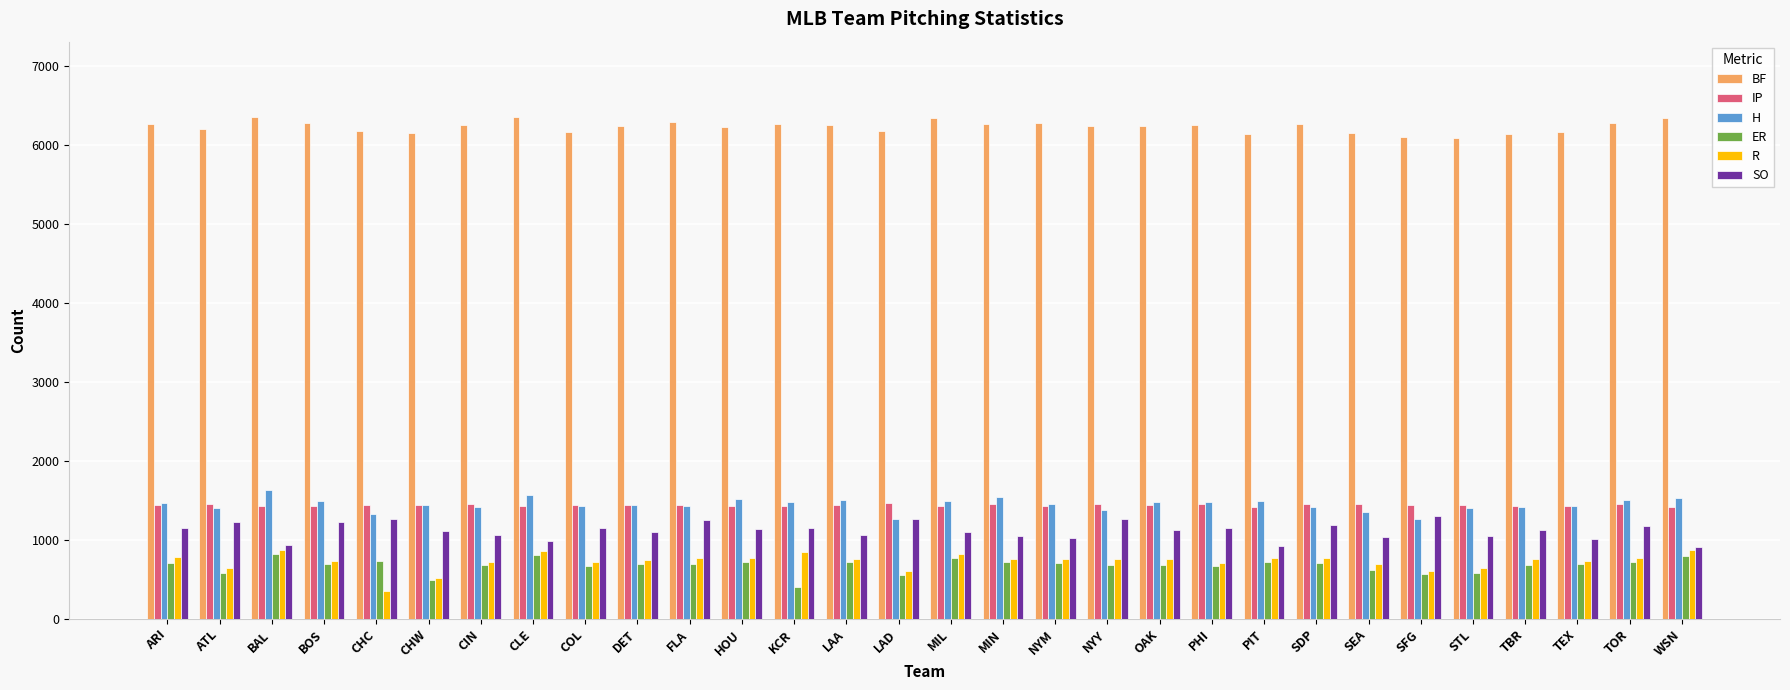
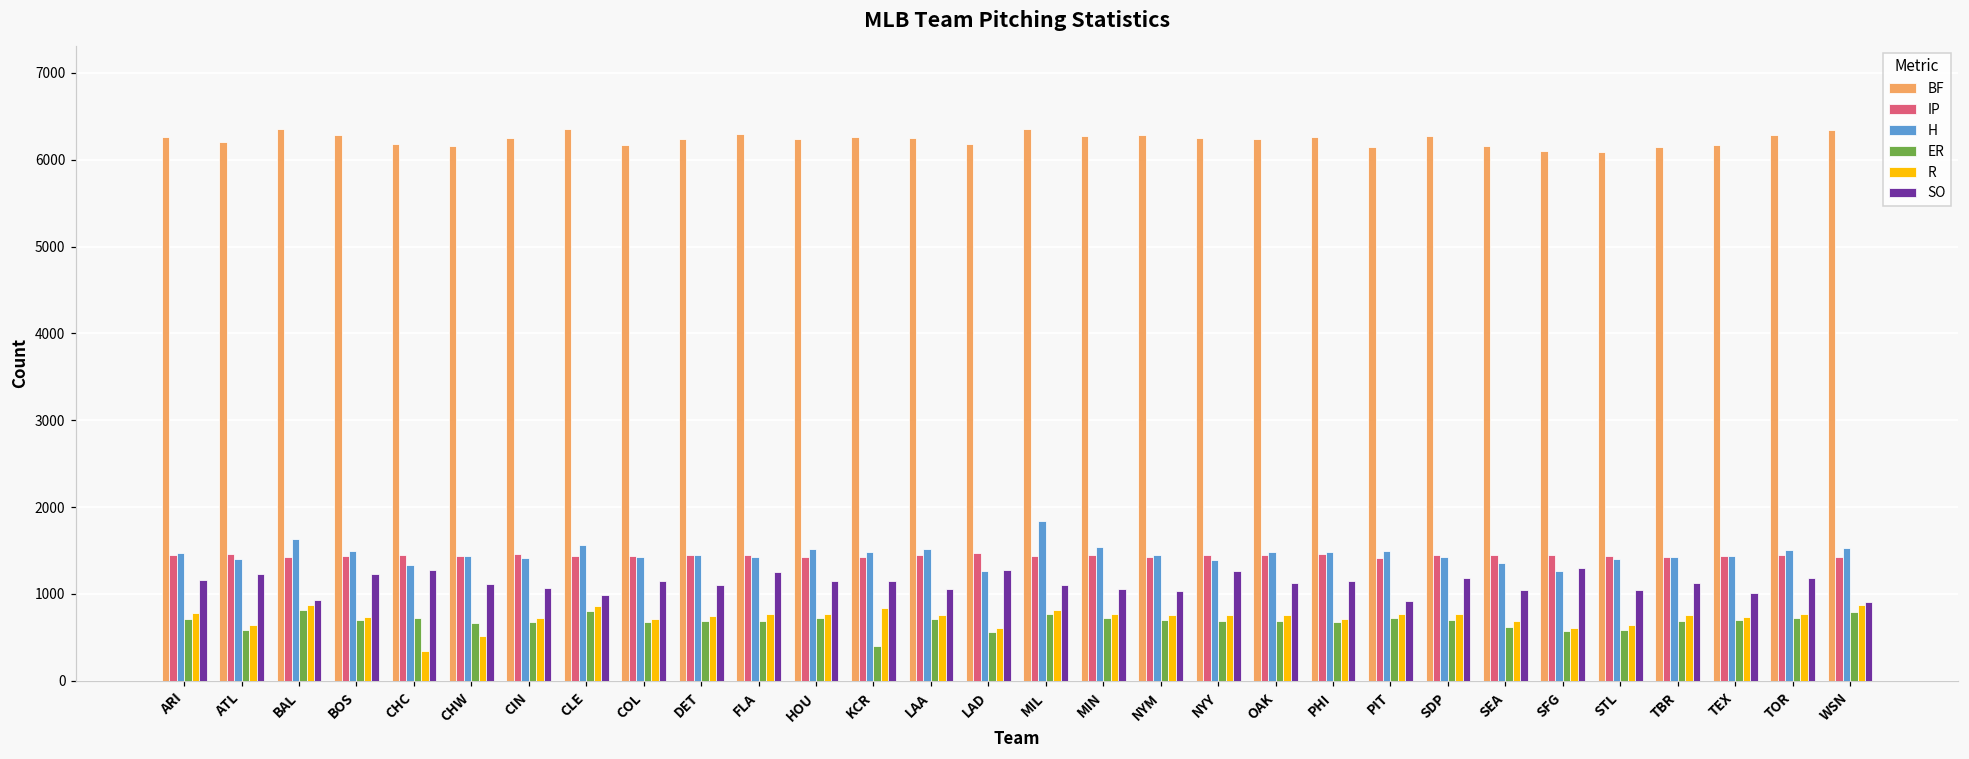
  {
    "BF": {
      "ARI": 6300,
      "ATL": 6200,
      "BAL": 6400,
      "BOS": 6300,
      "CHC": 6200,
      "CHW": 6200,
      "CIN": 6300,
      "CLE": 6400,
      "COL": 6200,
      "DET": 6200,
      "FLA": 6300,
      "HOU": 6200,
      "KCR": 6300,
      "LAA": 6300,
      "LAD": 6200,
      "MIL": 6400,
      "MIN": 6300,
      "NYM": 6300,
      "NYY": 6200,
      "OAK": 6200,
      "PHI": 6300,
      "PIT": 6100,
      "SDP": 6300,
      "SEA": 6200,
      "SFG": 6100,
      "STL": 6100,
      "TBR": 6100,
      "TEX": 6200,
      "TOR": 6300,
      "WSN": 6300
    },
    "IP": {
      "ARI": 1400,
      "ATL": 1500,
      "BAL": 1400,
      "BOS": 1400,
      "CHC": 1400,
      "CHW": 1400,
      "CIN": 1500,
      "CLE": 1400,
      "COL": 1400,
      "DET": 1400,
      "FLA": 1400,
      "HOU": 1400,
      "KCR": 1400,
      "LAA": 1400,
      "LAD": 1500,
      "MIL": 1400,
      "MIN": 1500,
      "NYM": 1400,
      "NYY": 1500,
      "OAK": 1400,
      "PHI": 1500,
      "PIT": 1400,
      "SDP": 1500,
      "SEA": 1500,
      "SFG": 1400,
      "STL": 1400,
      "TBR": 1400,
      "TEX": 1400,
      "TOR": 1500,
      "WSN": 1400
    },
    "H": {
      "ARI": 1500,
      "ATL": 1400,
      "BAL": 1600,
      "BOS": 1500,
      "CHC": 1300,
      "CHW": 1400,
      "CIN": 1400,
      "CLE": 1600,
      "COL": 1400,
      "DET": 1400,
      "FLA": 1400,
      "HOU": 1500,
      "KCR": 1500,
      "LAA": 1500,
      "LAD": 1300,
-     "MIL": 1500,
+     "MIL": 1800,
      "MIN": 1500,
      "NYM": 1500,
      "NYY": 1400,
      "OAK": 1500,
      "PHI": 1500,
      "PIT": 1500,
      "SDP": 1400,
      "SEA": 1400,
      "SFG": 1300,
      "STL": 1400,
      "TBR": 1400,
      "TEX": 1400,
      "TOR": 1500,
      "WSN": 1500
    },
    "ER": {
      "ARI": 700,
      "ATL": 600,
      "BAL": 800,
      "BOS": 700,
      "CHC": 700,
-     "CHW": 500,
+     "CHW": 700,
      "CIN": 700,
      "CLE": 800,
      "COL": 700,
      "DET": 700,
      "FLA": 700,
      "HOU": 700,
      "KCR": 400,
      "LAA": 700,
      "LAD": 600,
      "MIL": 800,
      "MIN": 700,
      "NYM": 700,
      "NYY": 700,
      "OAK": 700,
      "PHI": 700,
      "PIT": 700,
      "SDP": 700,
      "SEA": 600,
      "SFG": 600,
      "STL": 600,
      "TBR": 700,
      "TEX": 700,
      "TOR": 700,
      "WSN": 800
    },
    "R": {
      "ARI": 800,
      "ATL": 600,
      "BAL": 900,
      "BOS": 700,
      "CHC": 300,
      "CHW": 500,
      "CIN": 700,
      "CLE": 900,
      "COL": 700,
      "DET": 700,
      "FLA": 800,
      "HOU": 800,
      "KCR": 800,
      "LAA": 800,
      "LAD": 600,
      "MIL": 800,
      "MIN": 800,
      "NYM": 800,
      "NYY": 800,
      "OAK": 800,
      "PHI": 700,
      "PIT": 800,
      "SDP": 800,
      "SEA": 700,
      "SFG": 600,
      "STL": 600,
      "TBR": 800,
      "TEX": 700,
      "TOR": 800,
      "WSN": 900
    },
    "SO": {
      "ARI": 1200,
      "ATL": 1200,
      "BAL": 900,
      "BOS": 1200,
      "CHC": 1300,
      "CHW": 1100,
      "CIN": 1100,
      "CLE": 1000,
      "COL": 1200,
      "DET": 1100,
      "FLA": 1200,
      "HOU": 1100,
      "KCR": 1200,
      "LAA": 1100,
      "LAD": 1300,
      "MIL": 1100,
      "MIN": 1100,
      "NYM": 1000,
      "NYY": 1300,
      "OAK": 1100,
      "PHI": 1200,
      "PIT": 900,
      "SDP": 1200,
      "SEA": 1000,
      "SFG": 1300,
      "STL": 1000,
      "TBR": 1100,
      "TEX": 1000,
      "TOR": 1200,
      "WSN": 900
    }
  }
